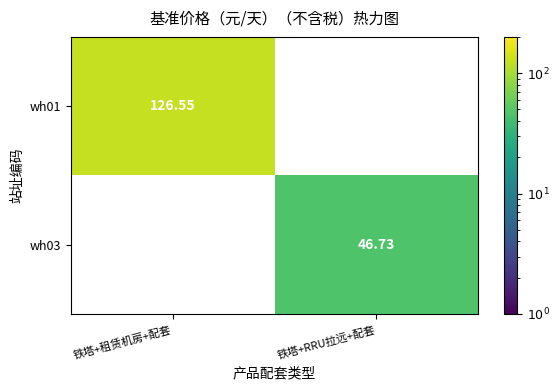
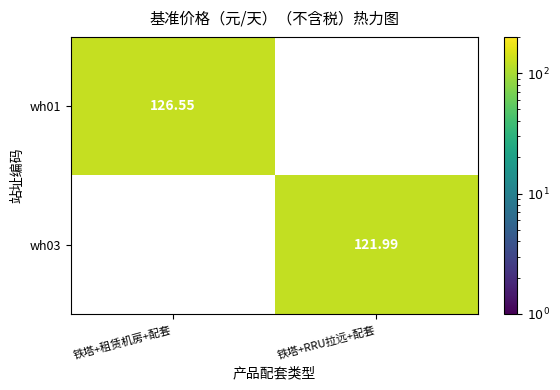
  {
    "wh01": {
      "铁塔+租赁机房+配套": 126.55
    },
    "wh03": {
-     "铁塔+RRU拉远+配套": 46.73
+     "铁塔+RRU拉远+配套": 121.99
    }
  }
